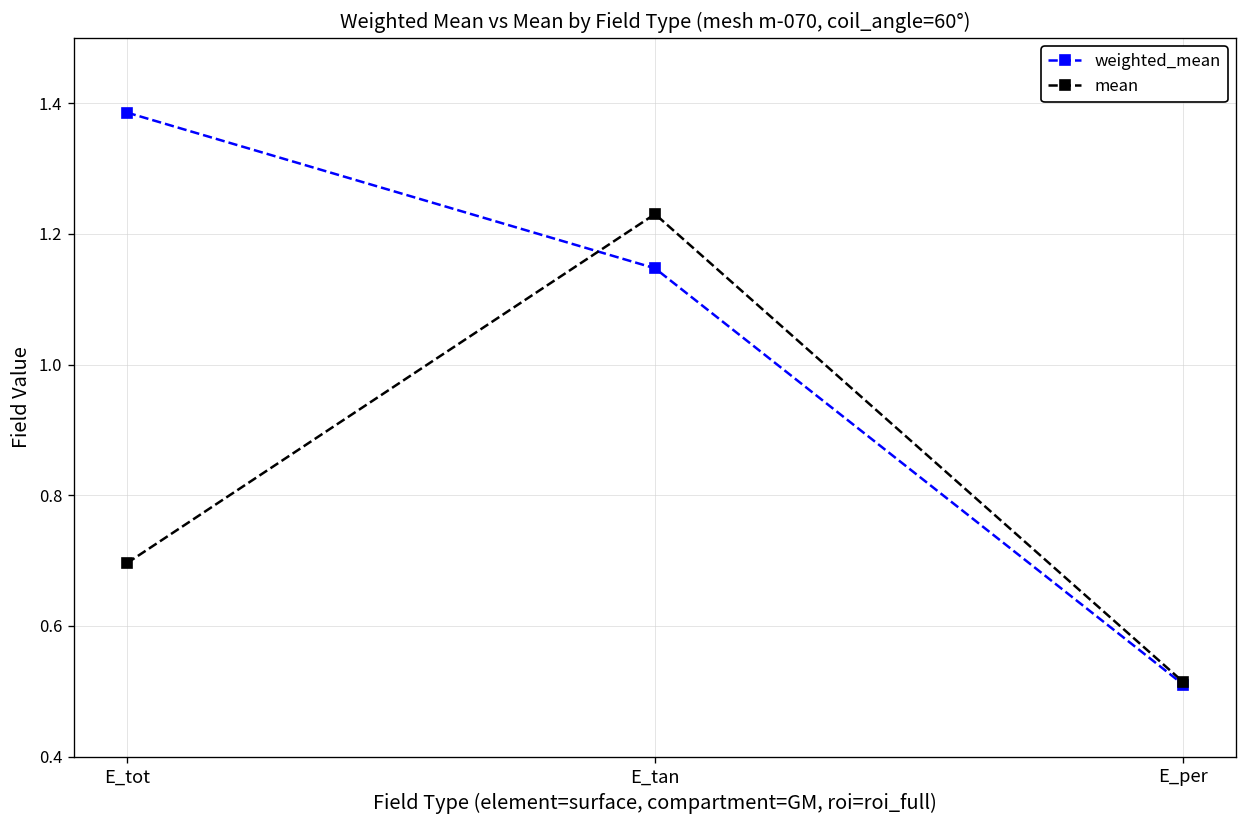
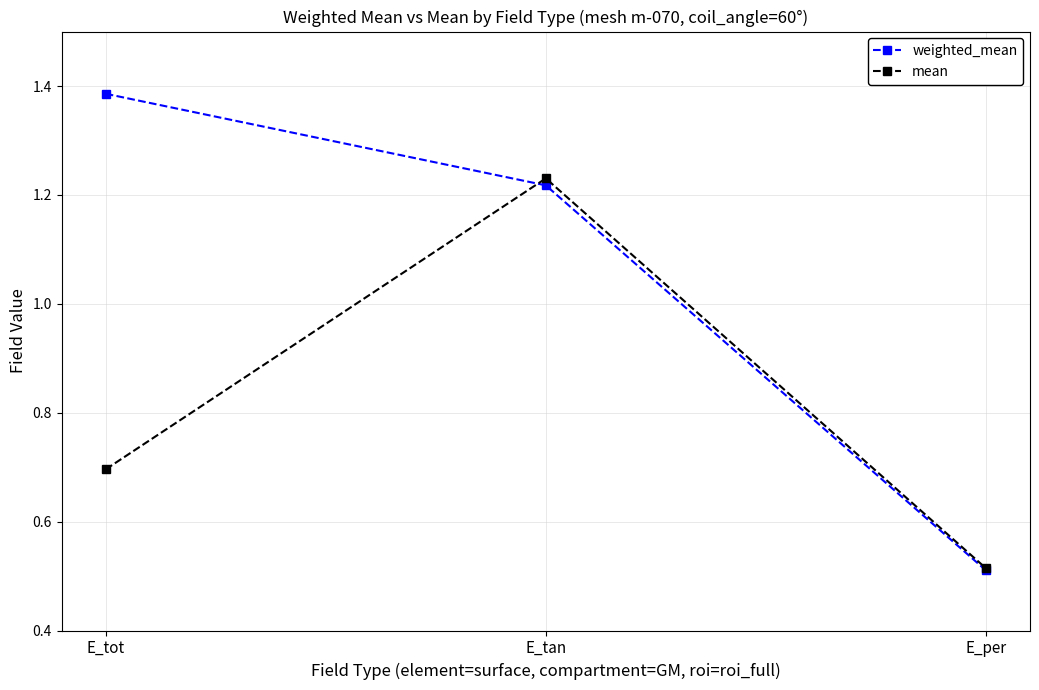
  {
    "weighted_mean": {
      "E_tot": 1.39,
-     "E_tan": 1.15
+     "E_tan": 1.22
    },
    "mean": {
      "E_tot": 0.70,
      "E_tan": 1.23
    }
  }
